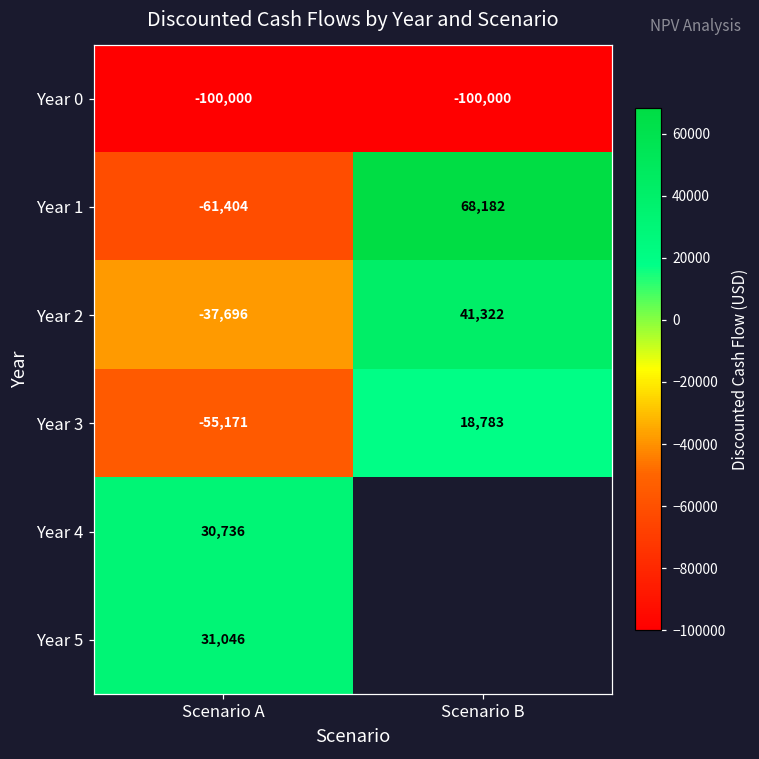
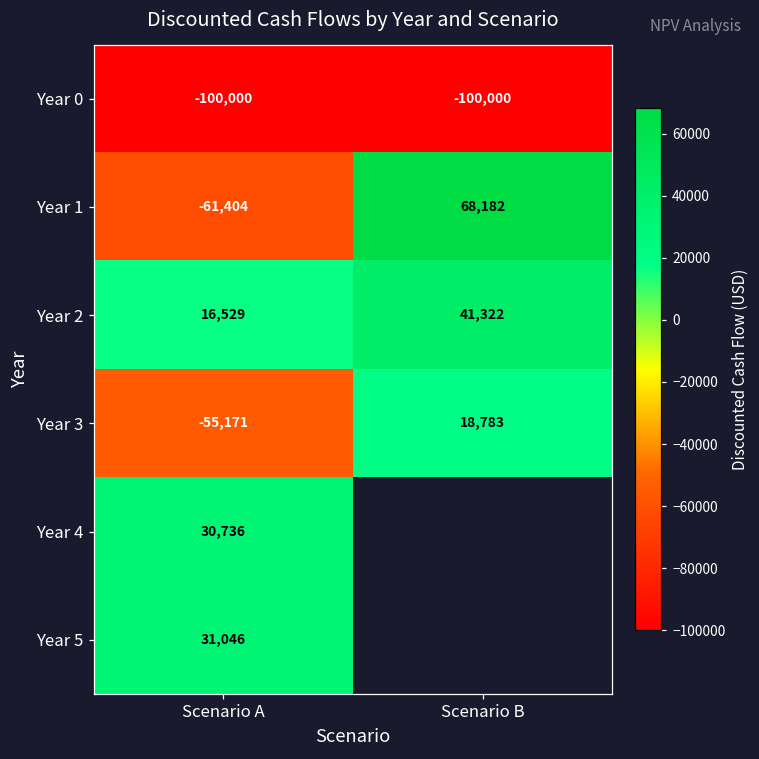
  {
    "Year 0": {
      "Scenario A": "-100,000",
      "Scenario B": "-100,000"
    },
    "Year 1": {
      "Scenario A": "-61,404",
      "Scenario B": "68,182"
    },
    "Year 2": {
-     "Scenario A": "-37,696",
+     "Scenario A": "16,529",
      "Scenario B": "41,322"
    },
    "Year 3": {
      "Scenario A": "-55,171",
      "Scenario B": "18,783"
    },
    "Year 4": {
      "Scenario A": "30,736"
    },
    "Year 5": {
      "Scenario A": "31,046"
    }
  }
